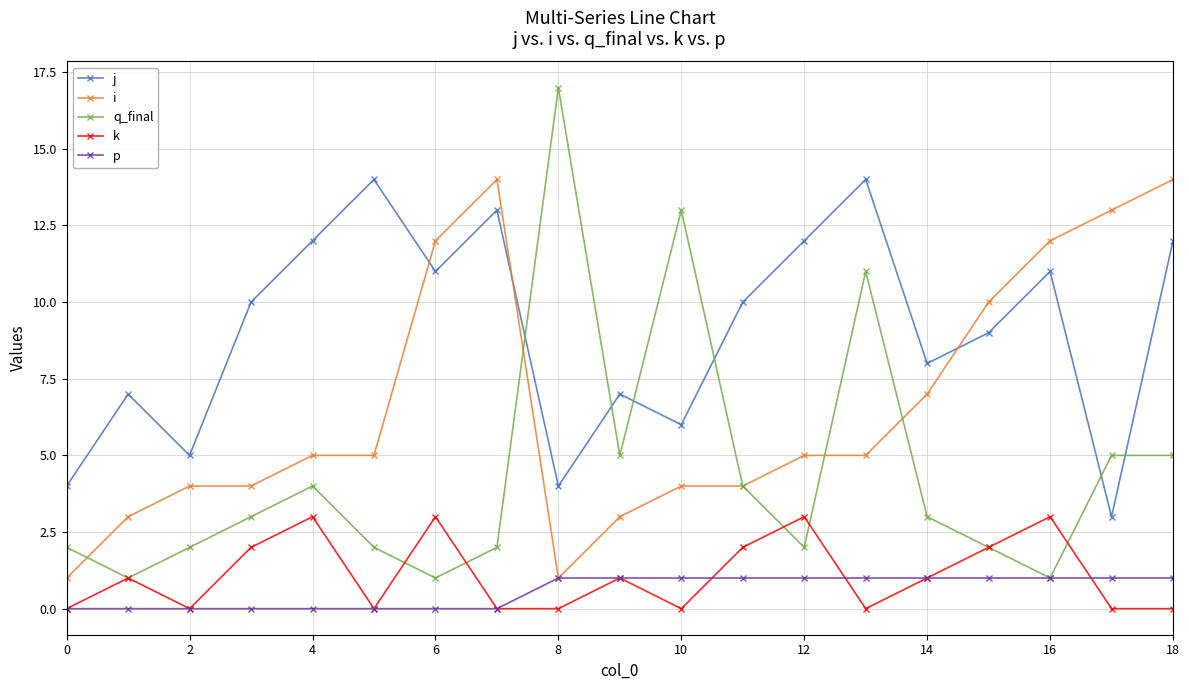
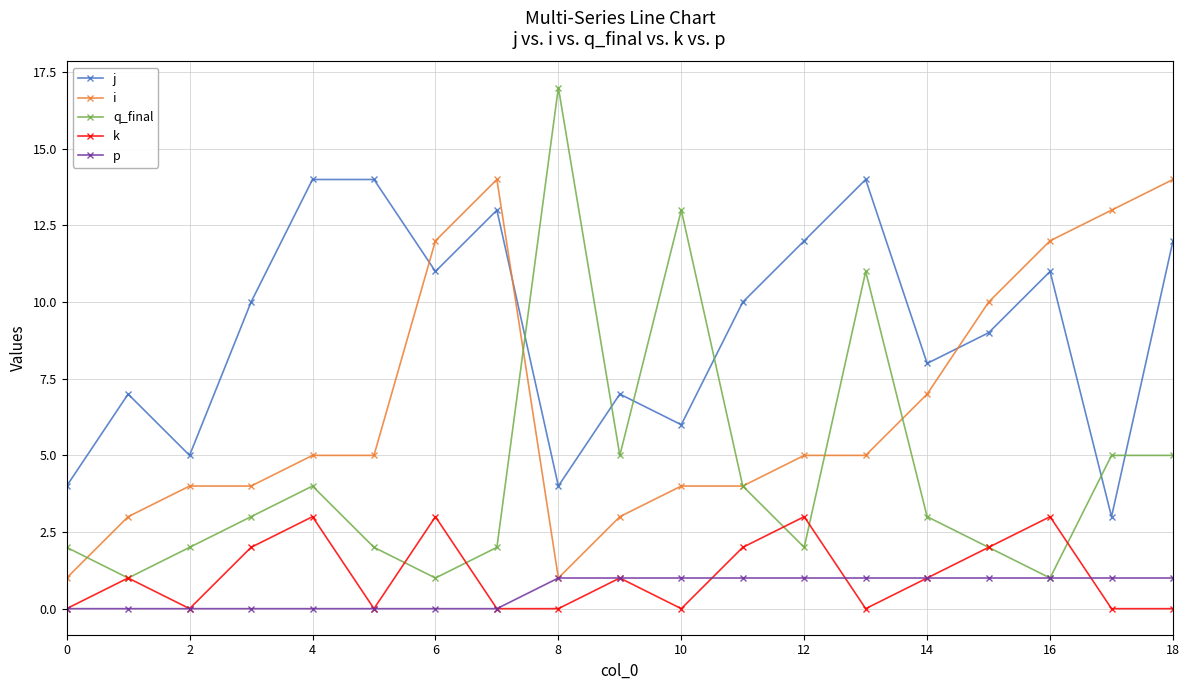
  {
    "j": {
      "0": 4,
      "2": 5,
-     "4": 12,
+     "4": 14,
      "6": 11,
      "8": 4,
      "10": 6,
      "12": 12,
      "14": 8,
      "16": 11,
      "18": 12
    },
    "i": {
      "0": 1,
      "2": 4,
      "4": 5,
      "6": 12,
      "10": 4,
      "12": 5,
      "14": 7,
      "16": 12,
      "18": 14
    },
    "q_final": {
      "0": 2,
      "2": 2,
      "4": 4,
      "6": 1,
      "8": 17,
      "10": 13,
      "12": 2,
      "14": 3,
      "18": 5
    },
    "k": {
      "4": 3,
      "6": 3,
      "8": 0,
      "10": 0,
      "12": 3,
      "16": 3,
      "18": 0
    },
    "p": {
      "4": 0,
      "6": 0,
      "10": 1,
      "12": 1,
      "18": 1
    }
  }
